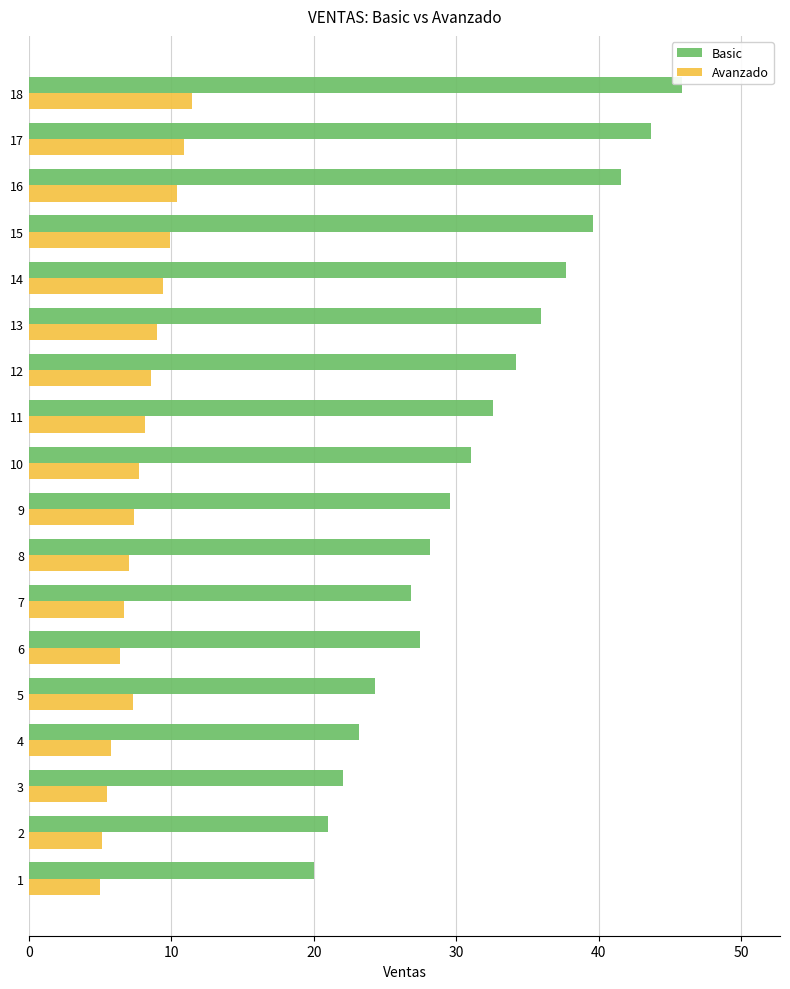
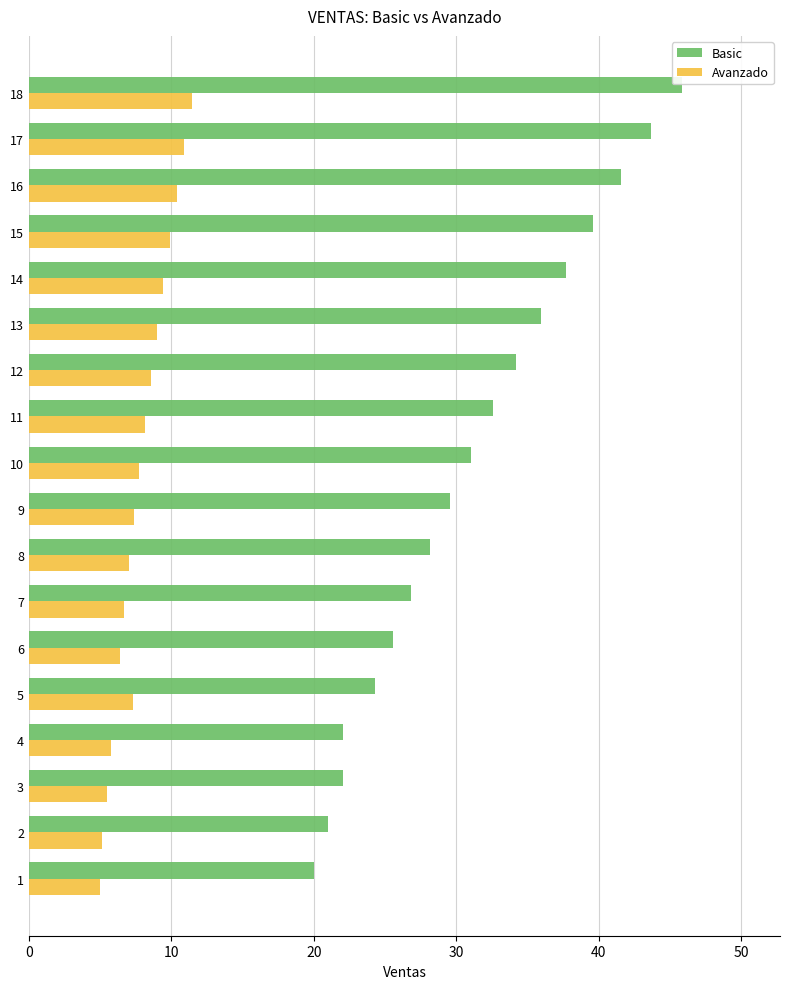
  {
    "Basic": {
      "18": 45.8,
      "17": 43.7,
      "16": 41.6,
      "15": 39.6,
      "14": 37.7,
      "13": 35.9,
      "12": 34.2,
      "11": 32.6,
      "10": 31.0,
      "9": 29.5,
      "8": 28.1,
      "7": 26.8,
-     "6": 27.5,
+     "6": 25.5,
      "5": 24.3,
-     "4": 23.2,
+     "4": 22.0,
      "3": 22.1,
      "2": 21.0,
      "1": 20.0
    },
    "Avanzado": {
      "18": 11.5,
      "17": 10.9,
      "16": 10.4,
      "15": 9.9,
      "14": 9.4,
      "13": 9.0,
      "12": 8.6,
      "11": 8.1,
      "10": 7.8,
      "9": 7.4,
      "8": 7.0,
      "7": 6.7,
      "6": 6.4,
      "5": 7.3,
      "4": 5.8,
      "3": 5.5,
      "2": 5.1,
      "1": 5.0
    }
  }
